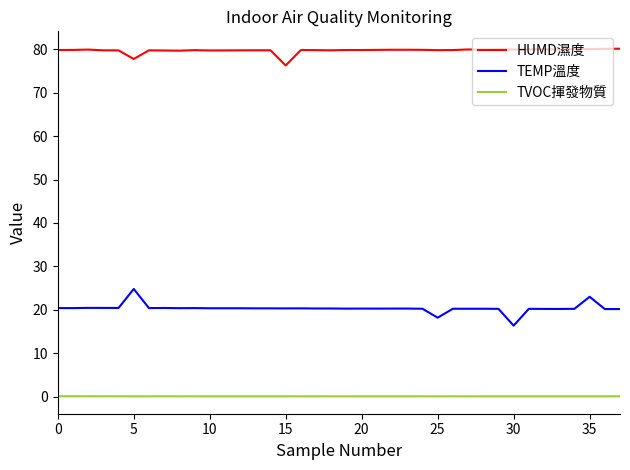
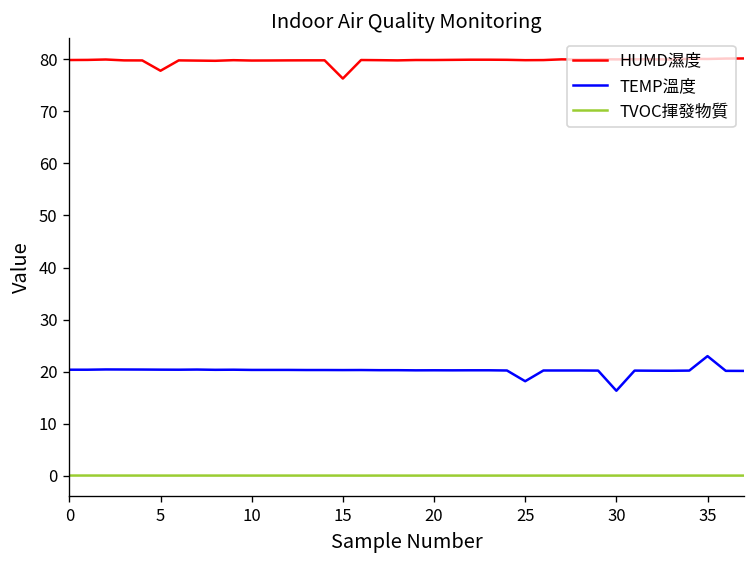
  {
    "HUMD濕度": {
      "0": 80,
      "5": 78,
      "10": 80,
      "15": 76,
      "20": 80,
      "25": 80
    },
    "TEMP溫度": {
      "0": 20,
-     "5": 25,
+     "5": 20,
      "10": 20,
      "15": 20,
      "20": 20,
      "25": 18,
      "30": 16,
      "35": 23
    },
    "TVOC揮發物質": {
      "0": 0,
      "5": 0,
      "10": 0,
      "15": 0,
      "20": 0,
      "25": 0,
      "30": 0,
      "35": 0
    }
  }
